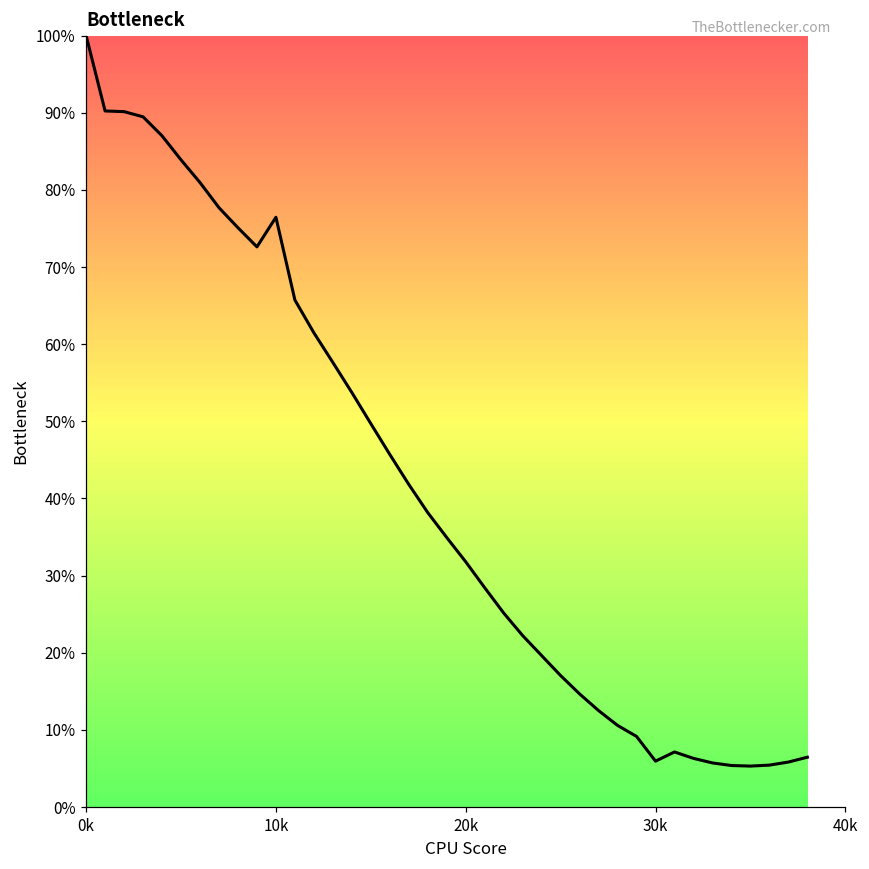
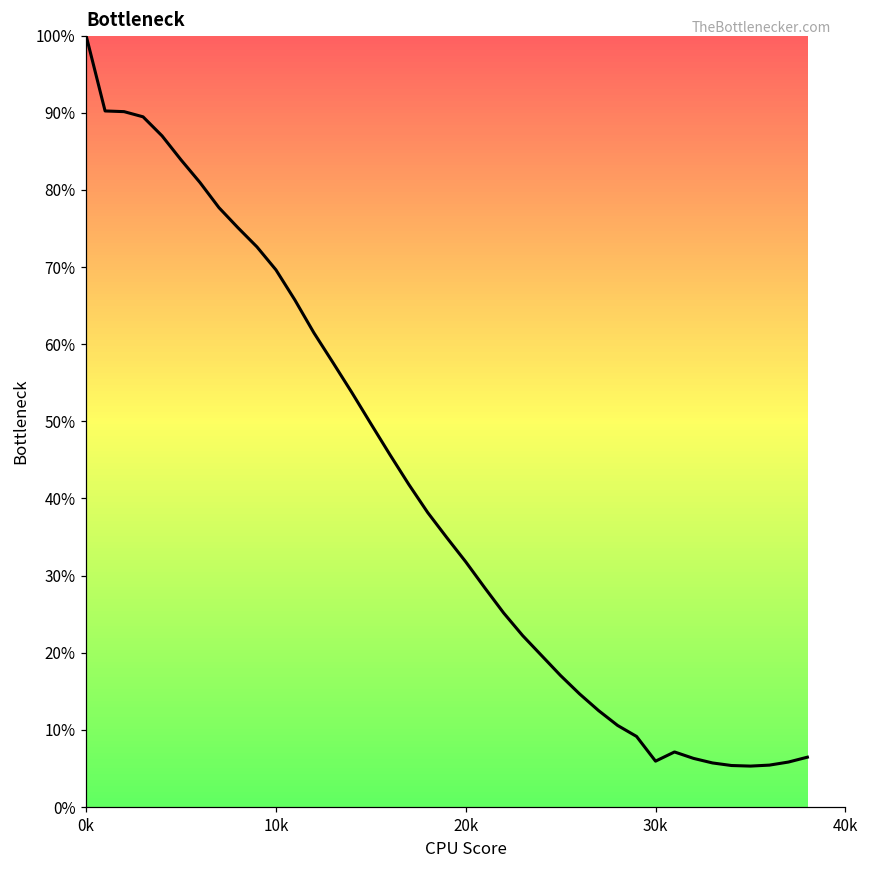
  {
    "0k": "100%",
-   "10k": "76%",
+   "10k": "70%",
    "20k": "32%",
    "30k": "6%"
  }
